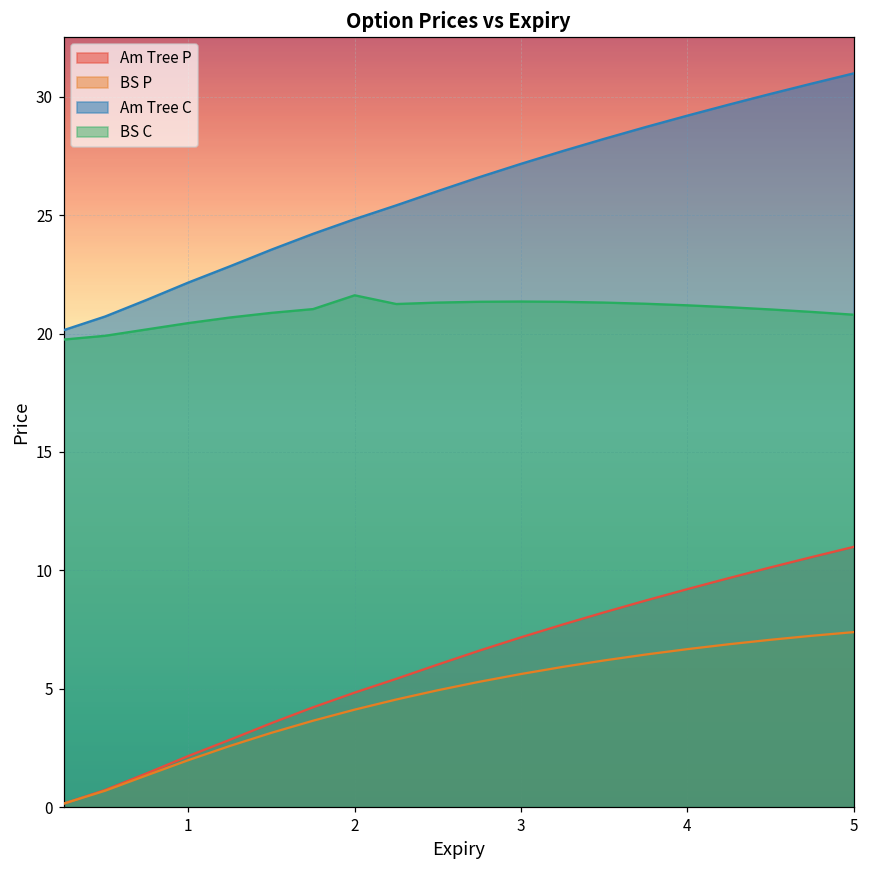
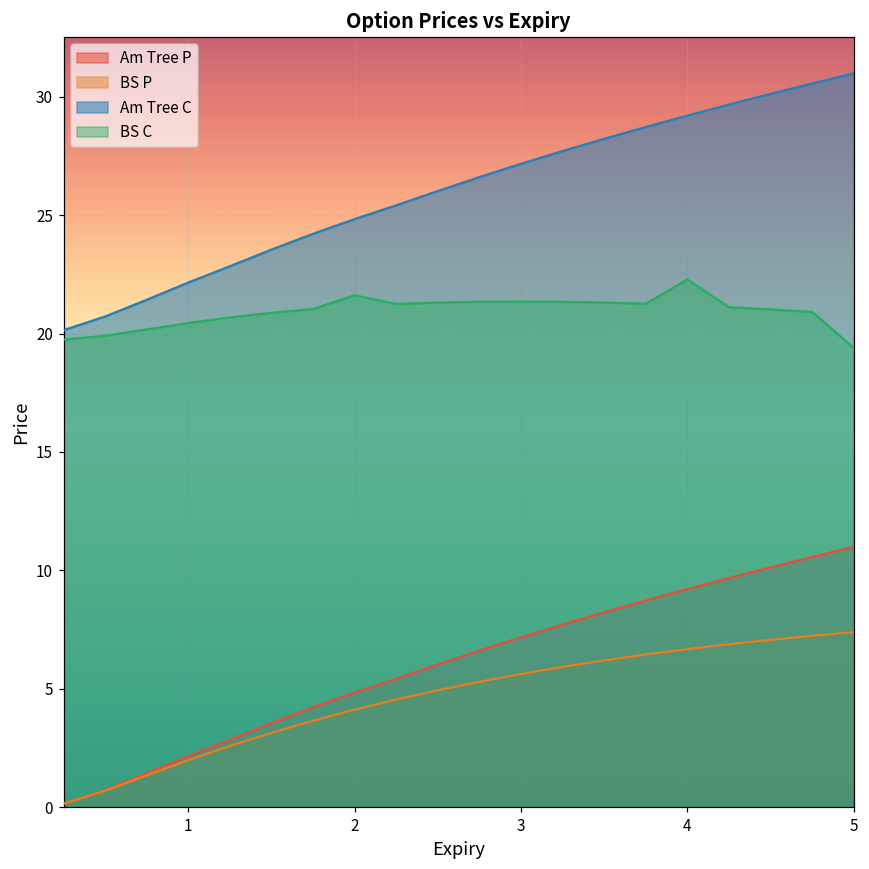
  {
    "Am Tree C": {
      "1": 22.2,
      "2": 24.8,
      "3": 27.2,
      "4": 29.2,
      "5": 31.0
    },
    "BS C": {
      "1": 20.4,
      "2": 21.6,
      "3": 21.4,
-     "4": 21.2,
-     "5": 20.8
+     "4": 22.3,
+     "5": 19.4
    }
  }
